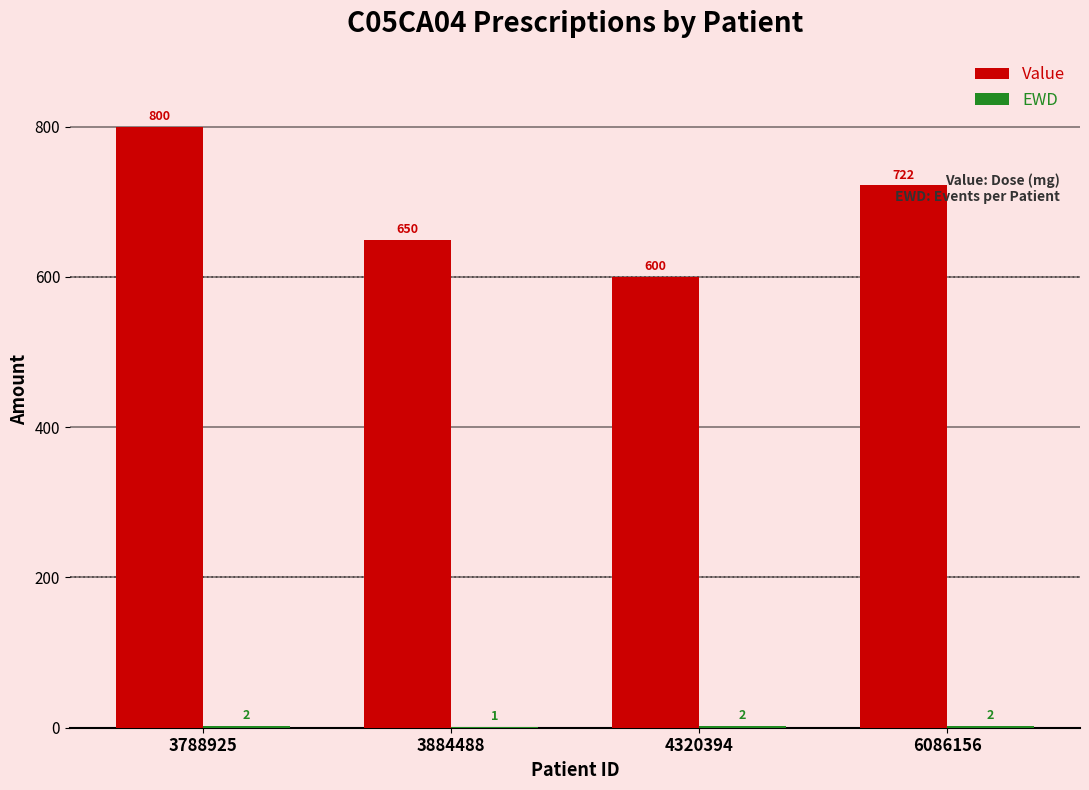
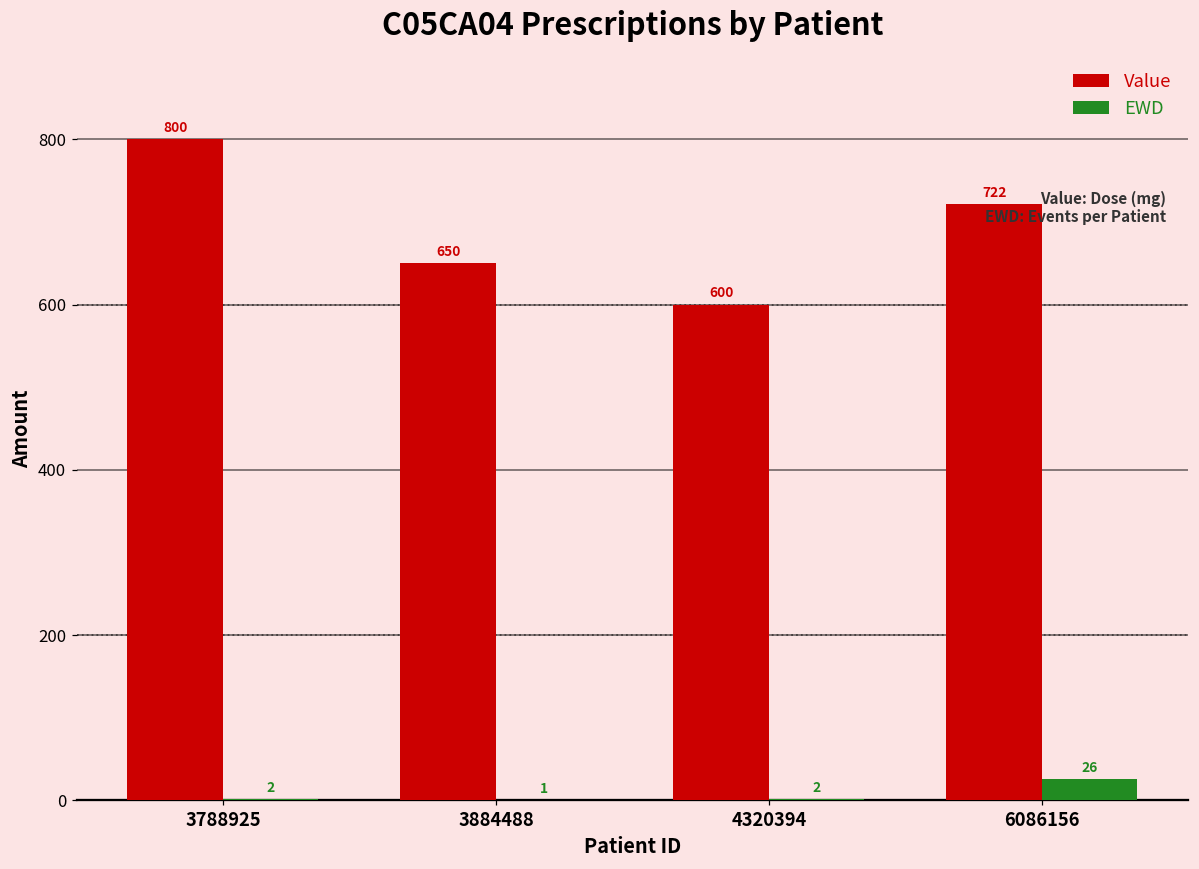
  {
    "Value": {
      "3788925": 800,
      "3884488": 650,
      "4320394": 600
    },
    "EWD": {
      "3788925": 2,
      "3884488": 1,
      "4320394": 2,
-     "6086156": 2
+     "6086156": 26
    }
  }
